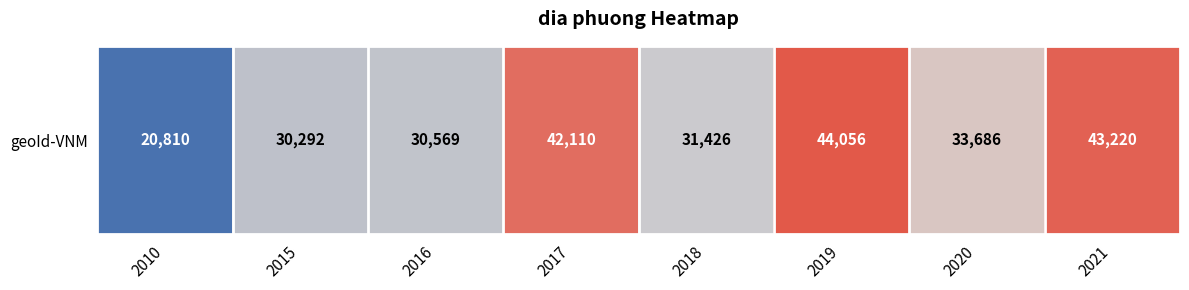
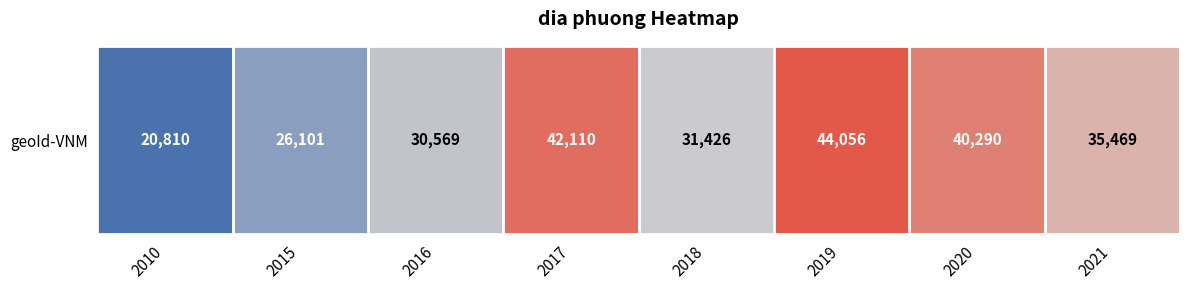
  {
    "geoId-VNM": {
      "2010": "20,810",
-     "2015": "30,292",
+     "2015": "26,101",
      "2016": "30,569",
      "2017": "42,110",
      "2018": "31,426",
      "2019": "44,056",
-     "2020": "33,686",
-     "2021": "43,220"
+     "2020": "40,290",
+     "2021": "35,469"
    }
  }
